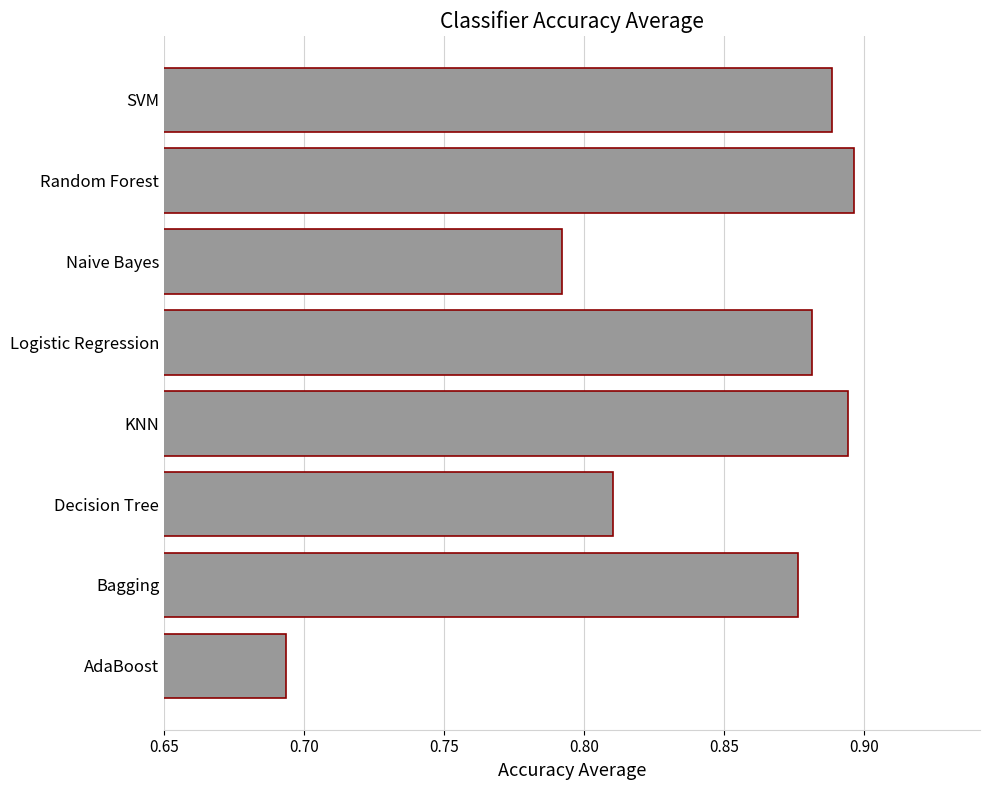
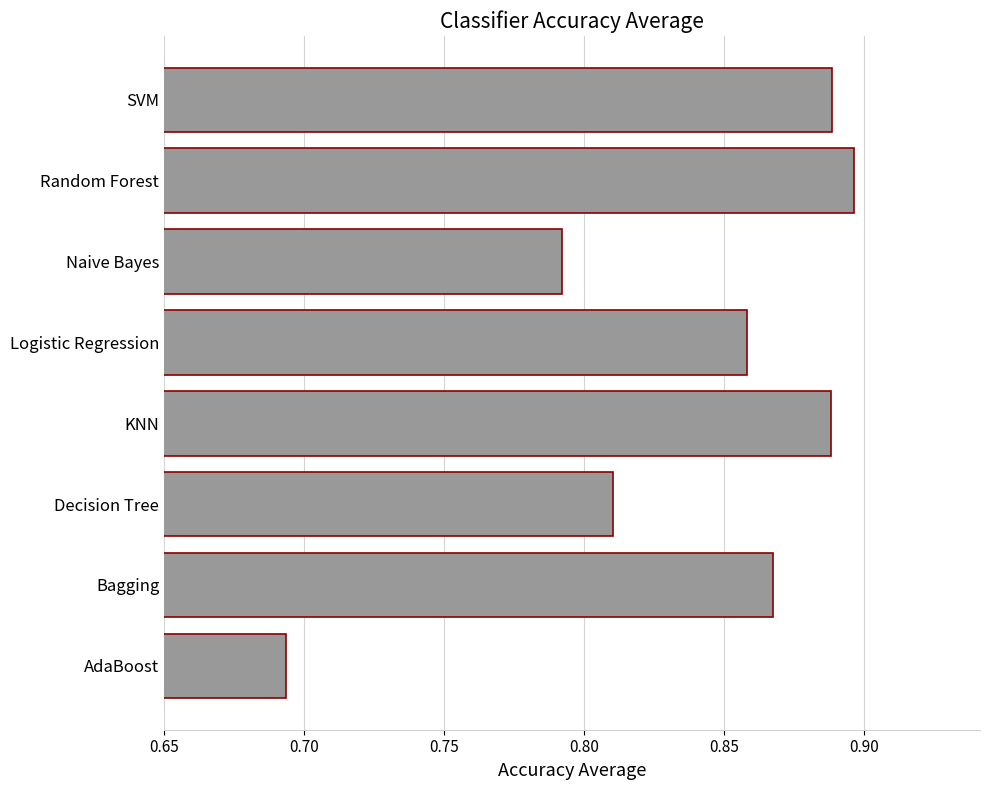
  {
    "SVM": 0.888,
    "Random Forest": 0.897,
    "Naive Bayes": 0.792,
-   "Logistic Regression": 0.881,
-   "KNN": 0.894,
+   "Logistic Regression": 0.858,
+   "KNN": 0.888,
    "Decision Tree": 0.810,
-   "Bagging": 0.876,
+   "Bagging": 0.867,
    "AdaBoost": 0.693
  }
